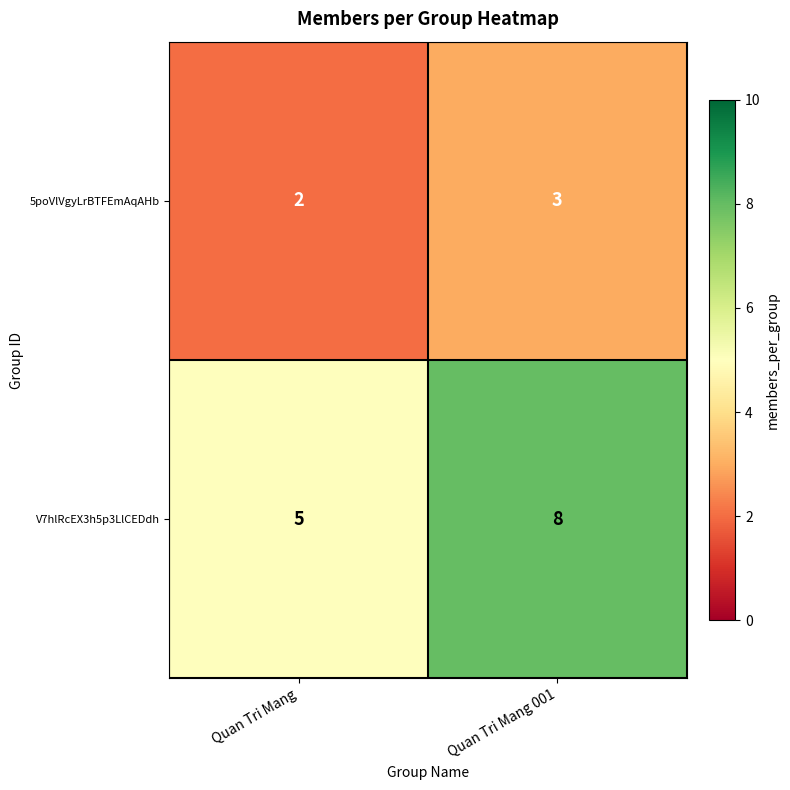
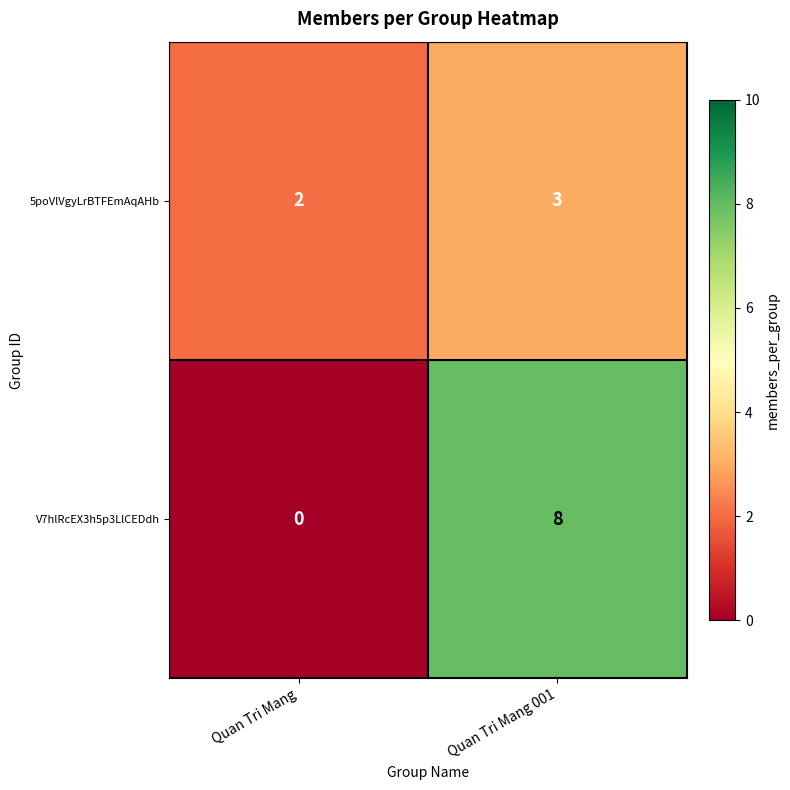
  {
    "5poVlVgyLrBTFEmAqAHb": {
      "Quan Tri Mang": 2,
      "Quan Tri Mang 001": 3
    },
    "V7hlRcEX3h5p3LlCEDdh": {
-     "Quan Tri Mang": 5,
+     "Quan Tri Mang": 0,
      "Quan Tri Mang 001": 8
    }
  }
